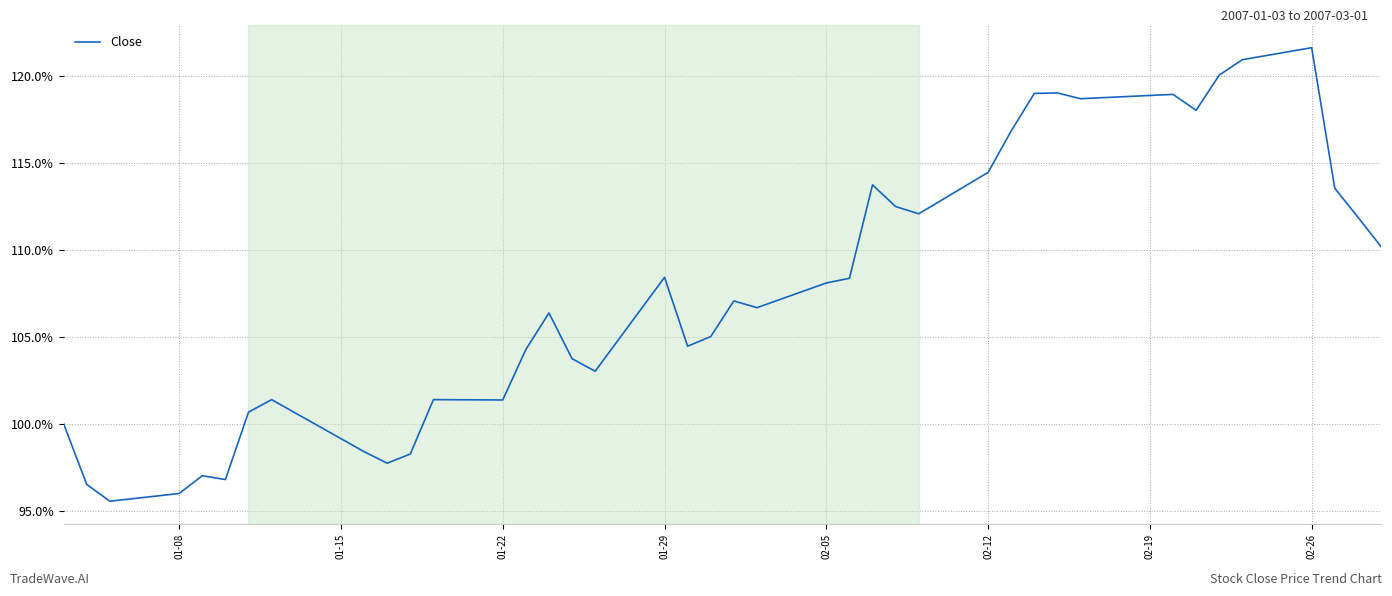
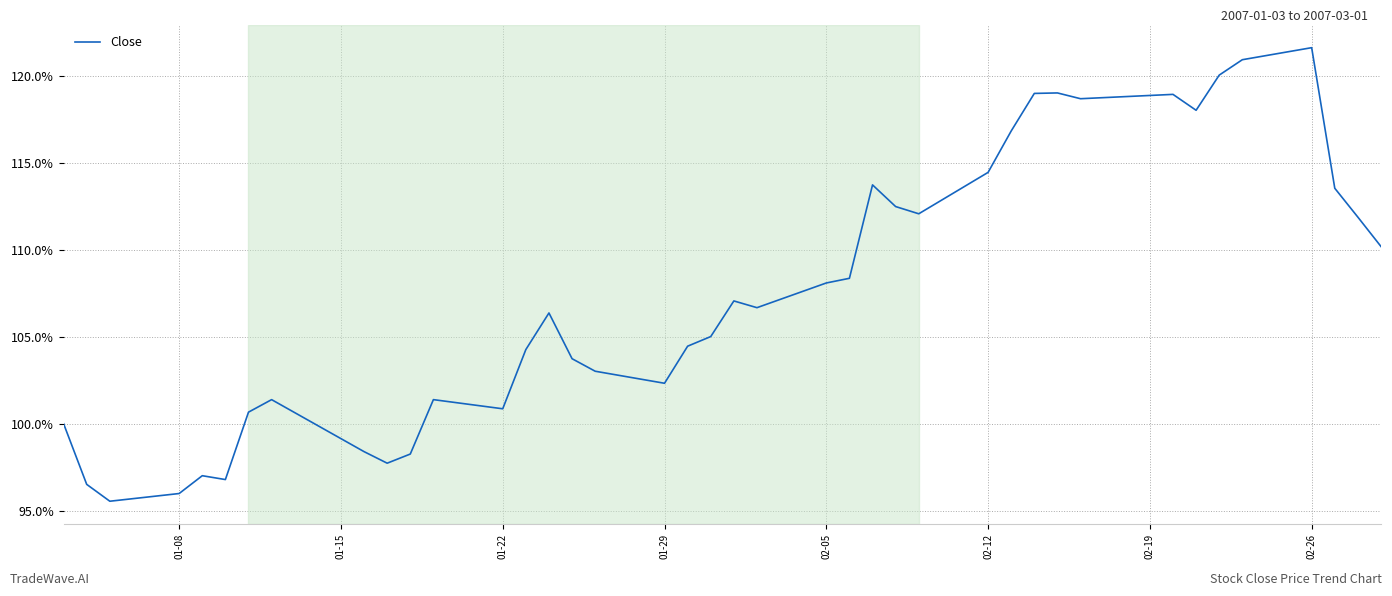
  {
    "01-08": "96.0%",
-   "01-22": "101.4%",
-   "01-29": "108.4%",
+   "01-22": "100.9%",
+   "01-29": "102.3%",
    "02-05": "108.1%",
    "02-12": "114.4%",
    "02-26": "121.6%"
  }
